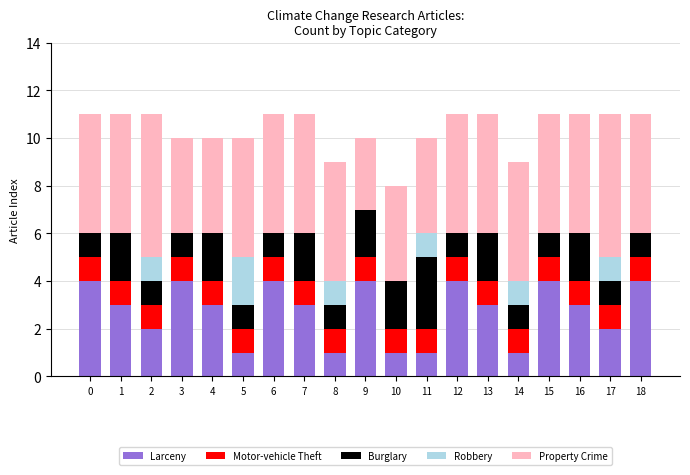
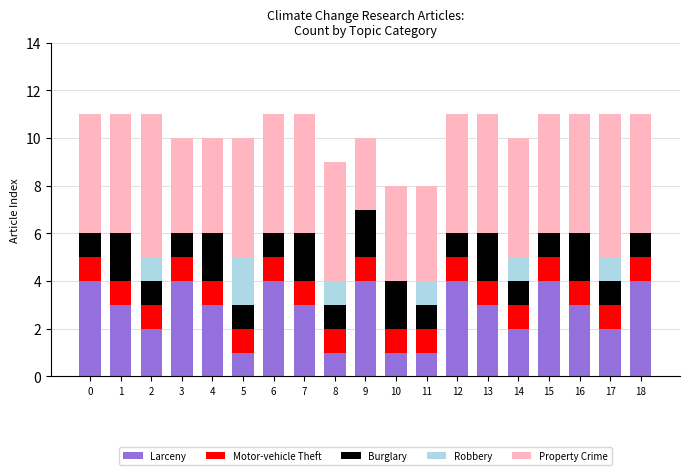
  {
    "Larceny": {
      "0": 4,
      "1": 3,
      "2": 2,
      "3": 4,
      "4": 3,
      "5": 1,
      "6": 4,
      "7": 3,
      "8": 1,
      "9": 4,
      "10": 1,
      "11": 1,
      "12": 4,
      "13": 3,
-     "14": 1,
+     "14": 2,
      "15": 4,
      "16": 3,
      "17": 2,
      "18": 4
    },
    "Burglary": {
-     "11": 3
+     "11": 1
    },
    "Property Crime": {
      "0": 5,
      "1": 5,
      "2": 6,
      "3": 4,
      "4": 4,
      "5": 5,
      "6": 5,
      "7": 5,
      "8": 5,
      "9": 3,
      "10": 4,
      "11": 4,
      "12": 5,
      "13": 5,
      "14": 5,
      "15": 5,
      "16": 5,
      "17": 6,
      "18": 5
    }
  }
